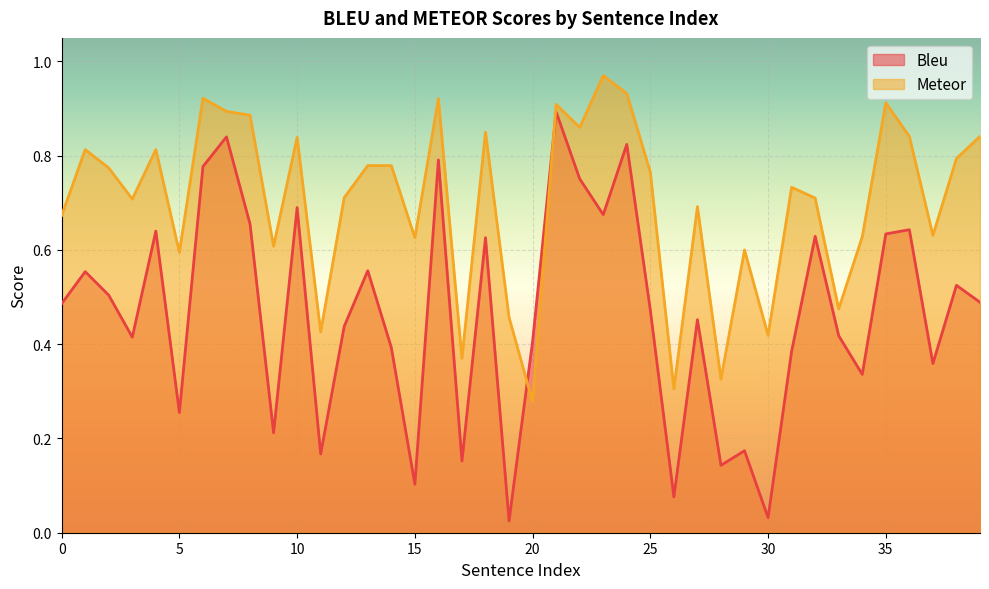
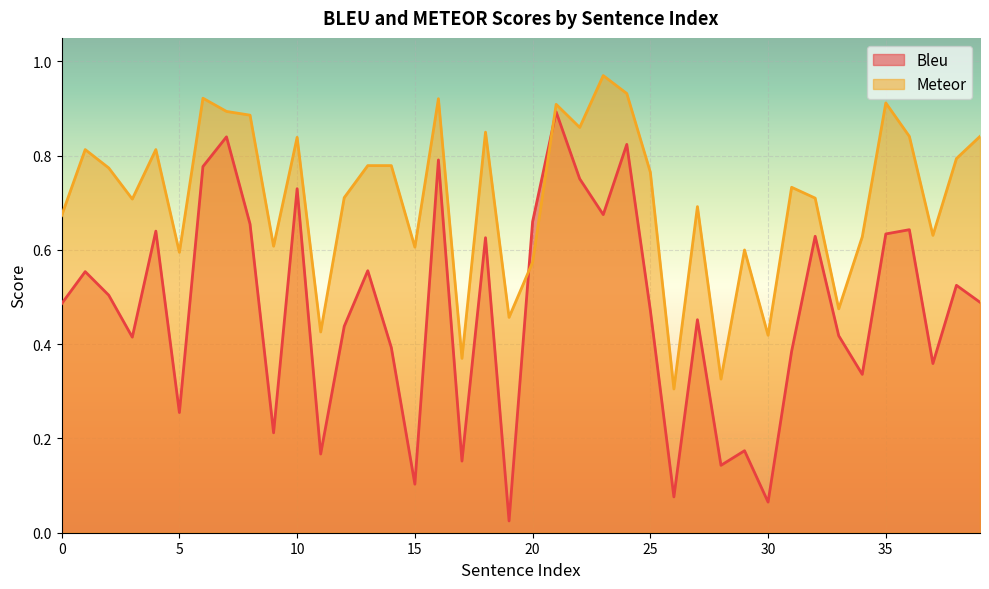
  {
    "Bleu": {
      "0": 0.49,
      "5": 0.26,
-     "10": 0.69,
+     "10": 0.73,
      "15": 0.10,
-     "20": 0.41,
+     "20": 0.66,
      "25": 0.47,
-     "30": 0.03,
+     "30": 0.07,
      "35": 0.63
    },
    "Meteor": {
      "0": 0.67,
      "5": 0.60,
      "10": 0.84,
-     "15": 0.63,
-     "20": 0.28,
+     "15": 0.61,
+     "20": 0.57,
      "25": 0.77,
      "30": 0.42,
      "35": 0.91
    }
  }
